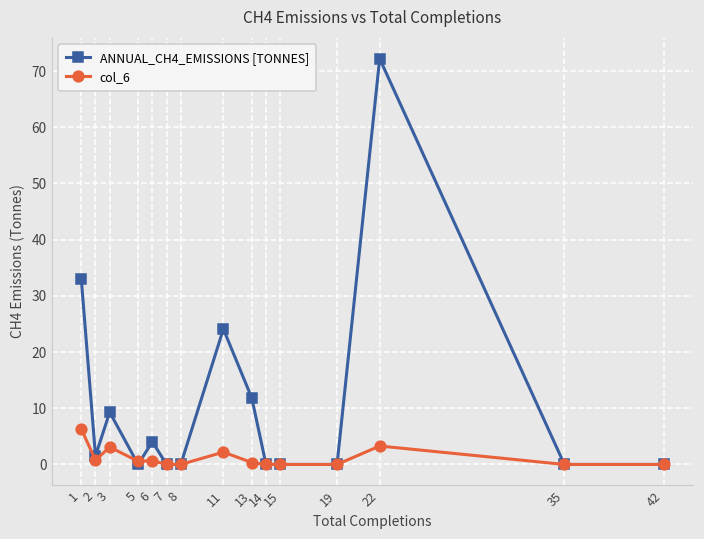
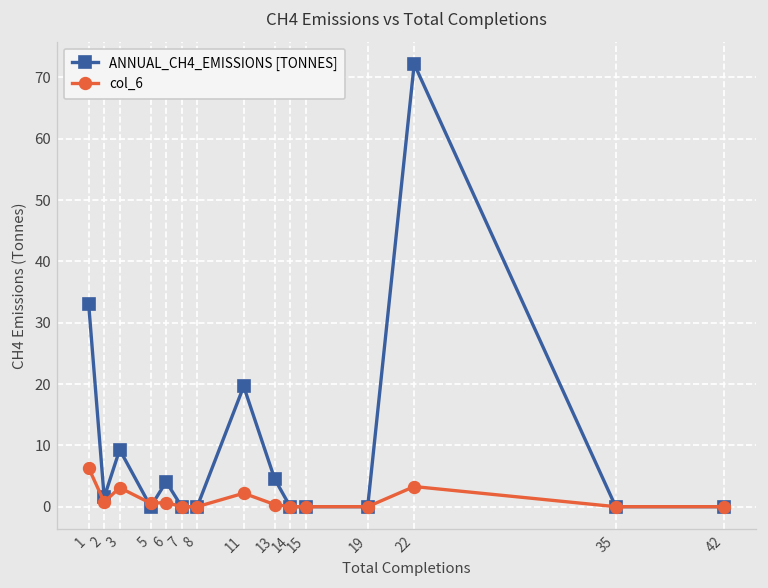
  {
    "ANNUAL_CH4_EMISSIONS [TONNES]": {
      "1": 33,
      "2": 2,
      "3": 9,
      "5": 0,
      "6": 4,
-     "11": 24,
-     "13": 12,
+     "11": 20,
+     "13": 5,
      "22": 72
    },
    "col_6": {
      "1": 6,
      "2": 1,
      "3": 3,
      "5": 1,
      "6": 1,
      "11": 2,
      "13": 0,
      "22": 3
    }
  }
